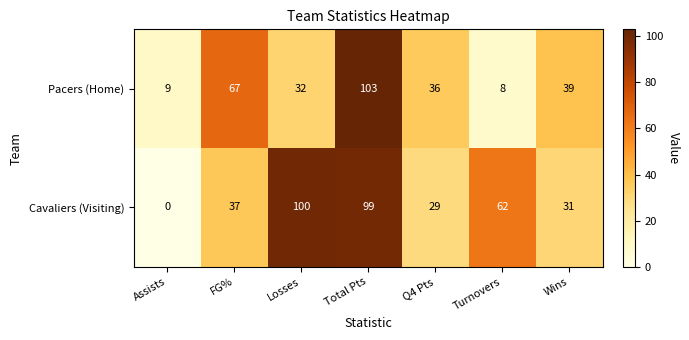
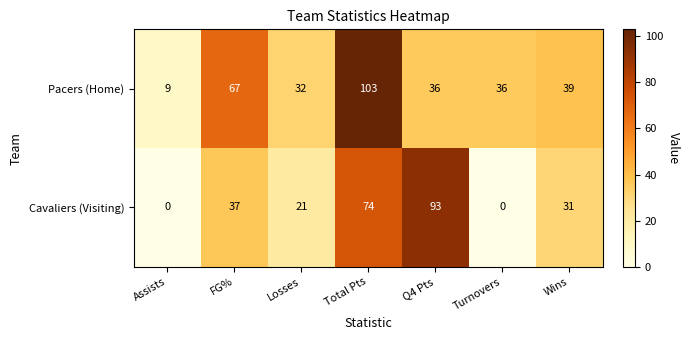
  {
    "Pacers (Home)": {
      "Assists": 9,
      "FG%": 67,
      "Losses": 32,
      "Total Pts": 103,
      "Q4 Pts": 36,
-     "Turnovers": 8,
+     "Turnovers": 36,
      "Wins": 39
    },
    "Cavaliers (Visiting)": {
      "Assists": 0,
      "FG%": 37,
-     "Losses": 100,
-     "Total Pts": 99,
-     "Q4 Pts": 29,
-     "Turnovers": 62,
+     "Losses": 21,
+     "Total Pts": 74,
+     "Q4 Pts": 93,
+     "Turnovers": 0,
      "Wins": 31
    }
  }
